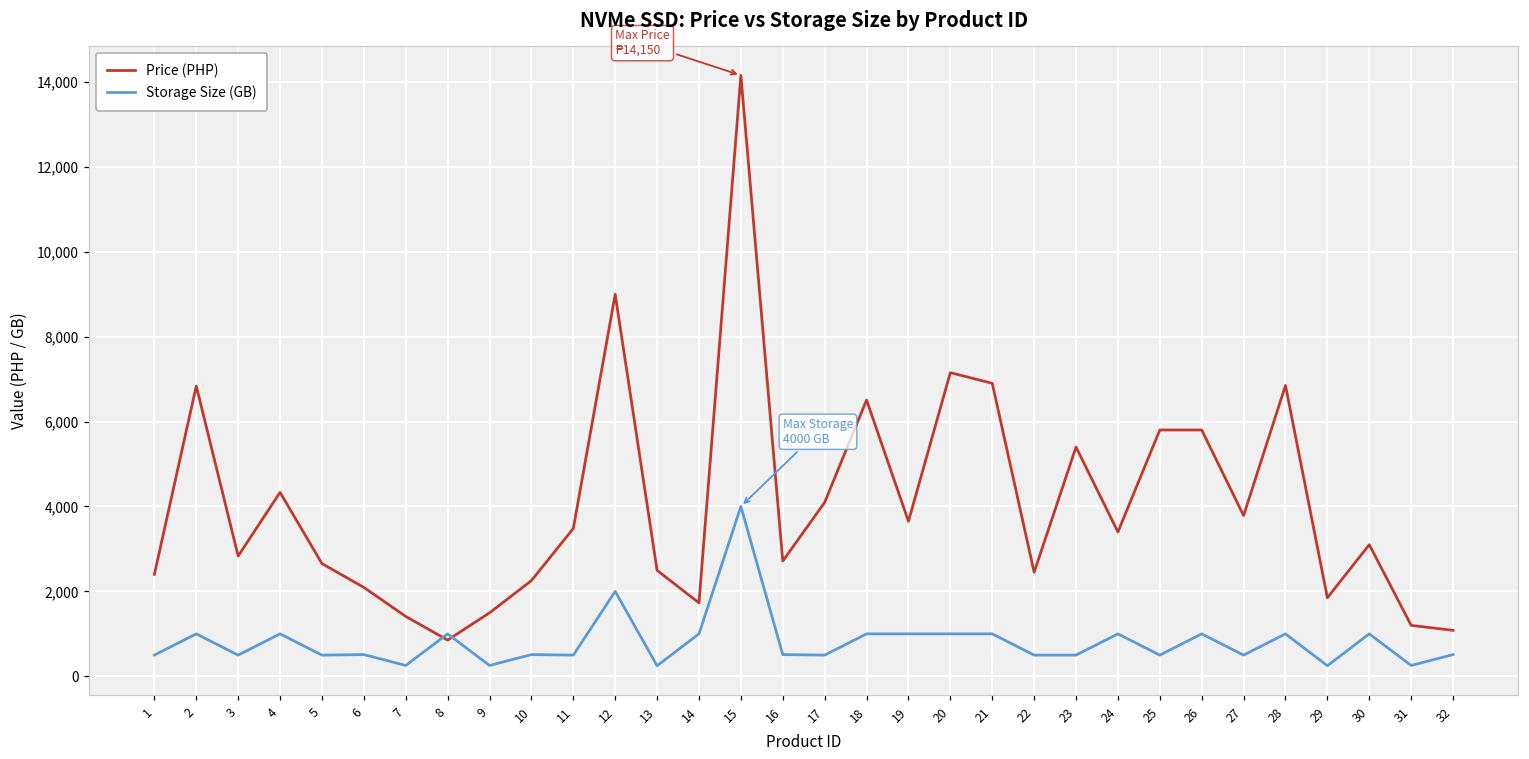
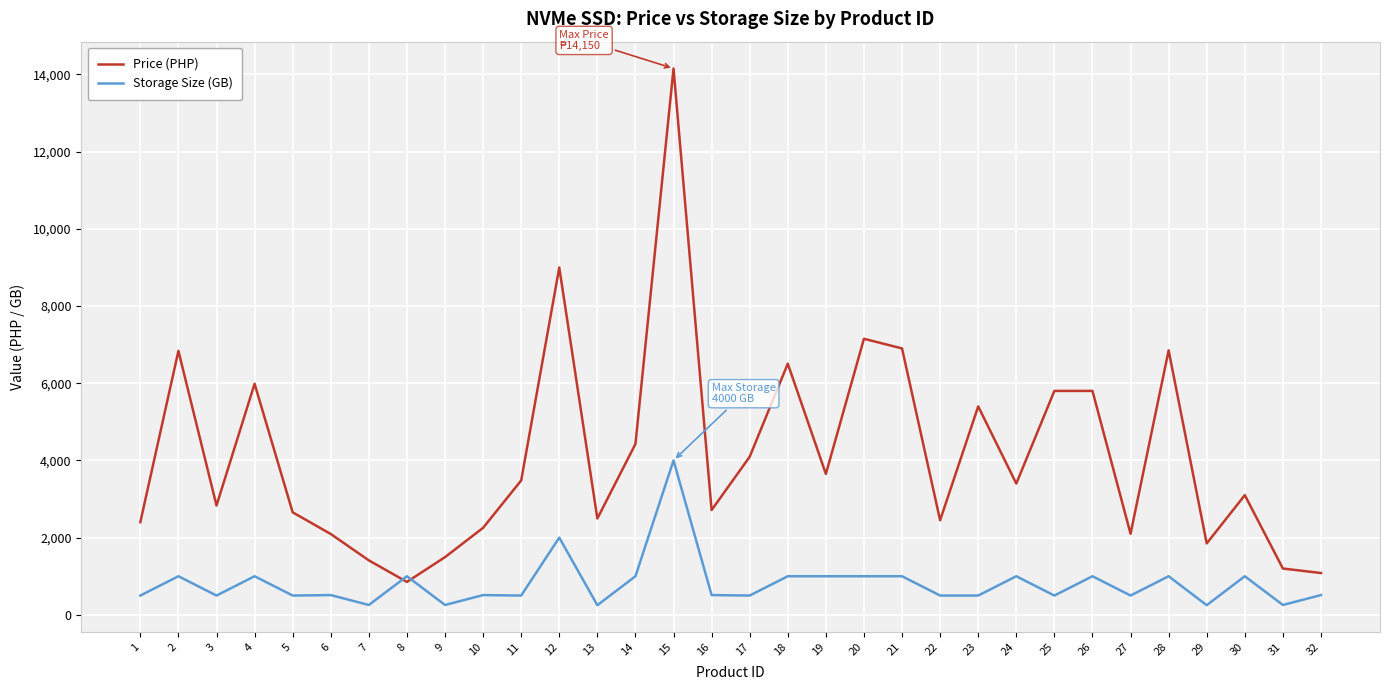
  {
    "Price (PHP)": {
      "1": "2,400",
      "2": "6,800",
      "3": "2,800",
-     "4": "4,300",
+     "4": "6,000",
      "5": "2,700",
      "6": "2,100",
      "7": "1,400",
      "8": "900",
      "9": "1,500",
      "10": "2,300",
      "11": "3,500",
      "12": "9,000",
      "13": "2,500",
-     "14": "1,700",
+     "14": "4,400",
      "16": "2,700",
      "18": "6,500",
      "19": "3,700",
      "20": "7,200",
      "21": "6,900",
      "22": "2,500",
      "23": "5,400",
      "24": "3,400",
      "25": "5,800",
      "26": "5,800",
-     "27": "3,800",
+     "27": "2,100",
      "28": "6,900",
      "29": "1,900",
      "30": "3,100",
      "31": "1,200",
      "32": "1,100"
    },
    "Storage Size (GB)": {
      "1": "500",
      "2": "1,000",
      "3": "500",
      "4": "1,000",
      "5": "500",
      "6": "500",
      "7": "300",
      "8": "1,000",
      "9": "300",
      "10": "500",
      "11": "500",
      "12": "2,000",
      "13": "300",
      "14": "1,000",
      "15": "4,000",
      "16": "500",
      "17": "500",
      "18": "1,000",
      "19": "1,000",
      "20": "1,000",
      "21": "1,000",
      "22": "500",
      "23": "500",
      "24": "1,000",
      "25": "500",
      "26": "1,000",
      "27": "500",
      "28": "1,000",
      "29": "300",
      "30": "1,000",
      "31": "300",
      "32": "500"
    }
  }
